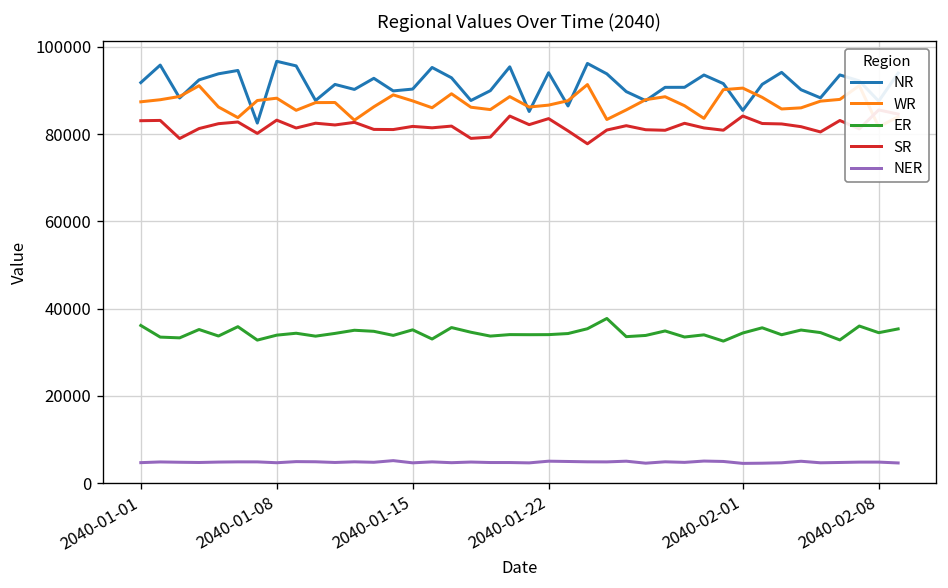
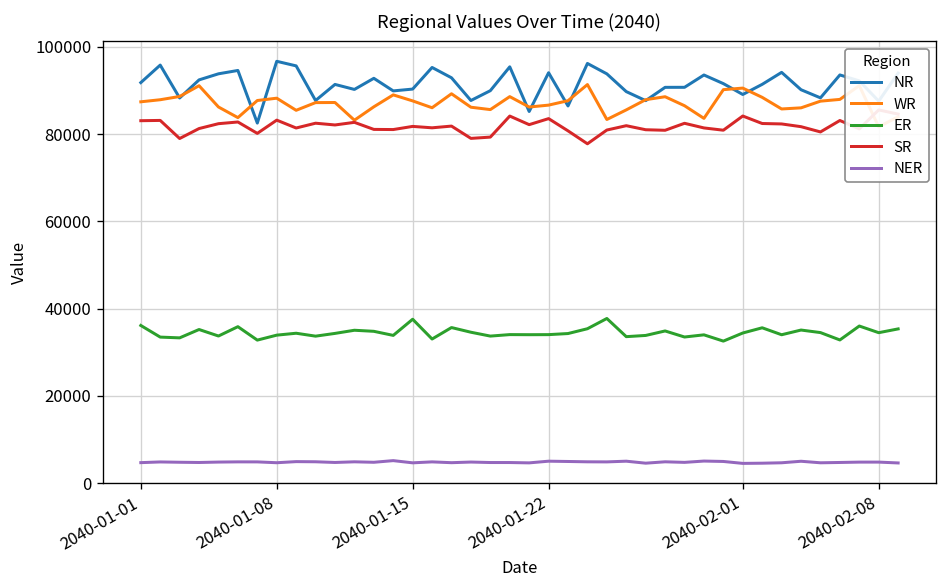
  {
    "NR": {
      "2040-01-01": 92000,
      "2040-01-08": 97000,
      "2040-01-15": 90000,
      "2040-01-22": 94000,
-     "2040-02-01": 85000
+     "2040-02-01": 89000
    },
    "WR": {
      "2040-01-01": 87000,
      "2040-01-08": 88000,
      "2040-01-15": 88000,
      "2040-01-22": 87000,
      "2040-02-01": 91000
    },
    "ER": {
      "2040-01-01": 36000,
      "2040-01-08": 34000,
-     "2040-01-15": 35000,
+     "2040-01-15": 38000,
      "2040-01-22": 34000,
      "2040-02-01": 34000,
      "2040-02-08": 34000
    },
    "SR": {
      "2040-01-01": 83000,
      "2040-01-08": 83000,
      "2040-01-15": 82000,
      "2040-01-22": 84000,
      "2040-02-01": 84000
    },
    "NER": {
      "2040-01-01": 5000,
      "2040-01-08": 5000,
      "2040-01-15": 5000,
      "2040-01-22": 5000,
      "2040-02-01": 5000,
      "2040-02-08": 5000
    }
  }
